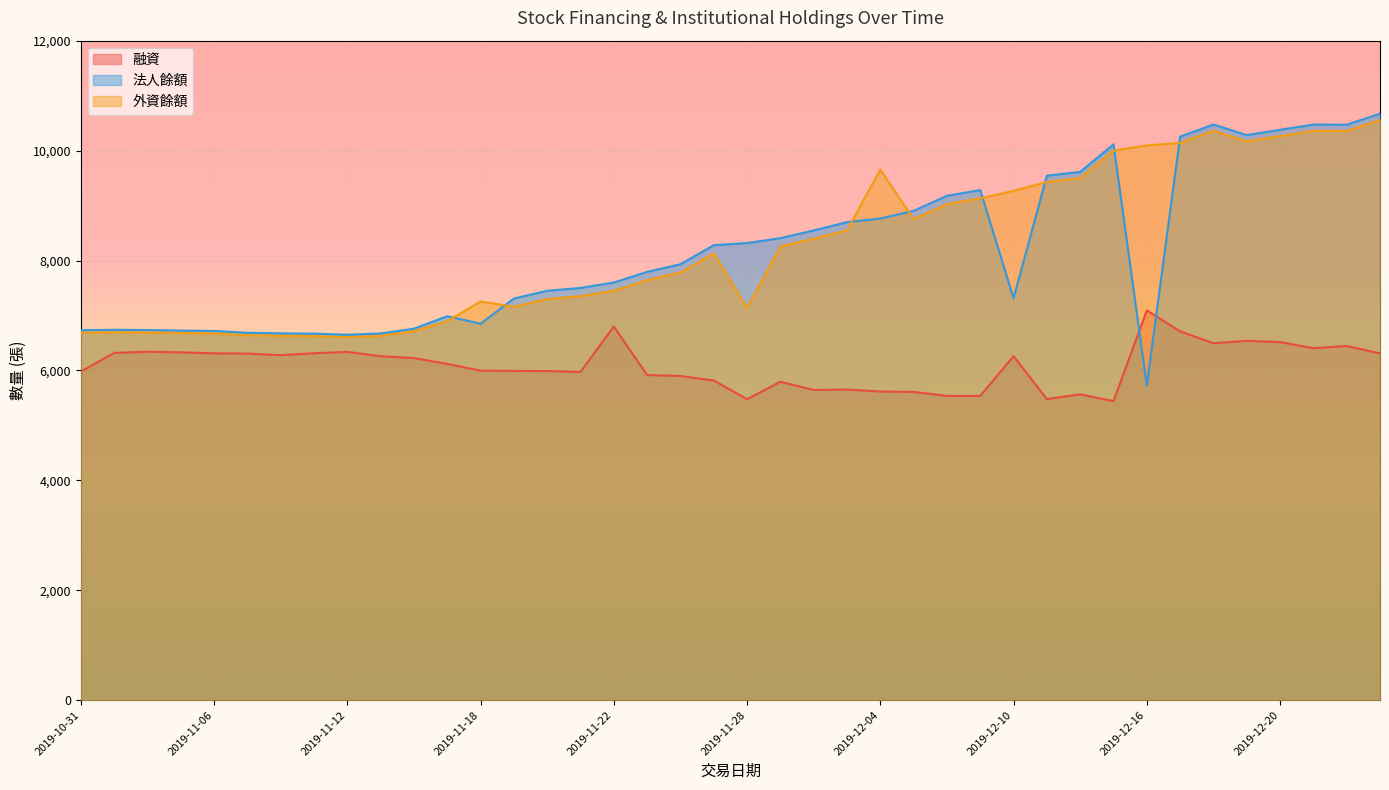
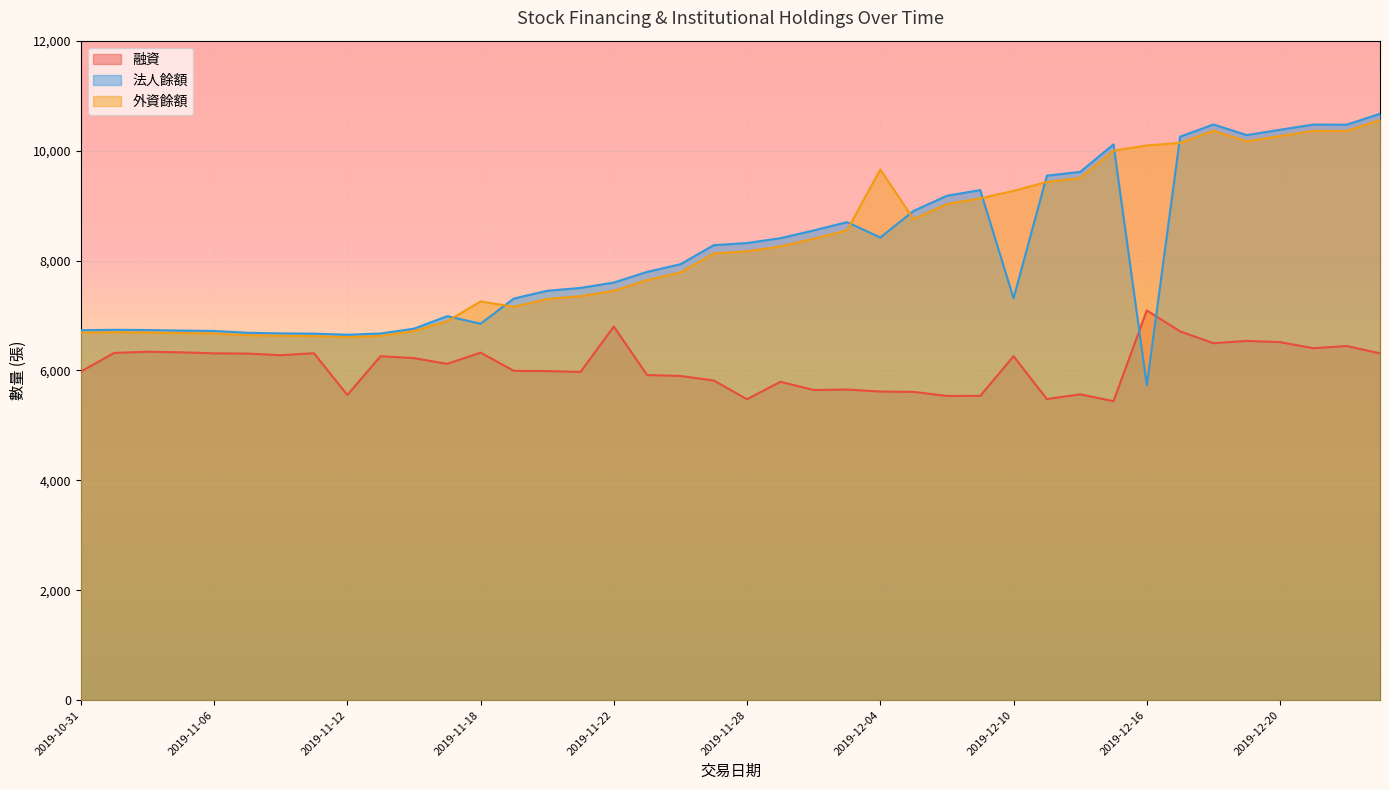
  {
    "融資": {
      "2019-10-31": "6,000",
      "2019-11-06": "6,300",
-     "2019-11-12": "6,300",
-     "2019-11-18": "6,000",
+     "2019-11-12": "5,600",
+     "2019-11-18": "6,300",
      "2019-11-22": "6,800",
      "2019-11-28": "5,500",
      "2019-12-04": "5,600",
      "2019-12-10": "6,300",
      "2019-12-16": "7,100",
      "2019-12-20": "6,500"
    },
    "法人餘額": {
      "2019-11-18": "6,900",
      "2019-11-22": "7,600",
      "2019-11-28": "8,300",
-     "2019-12-04": "8,800",
+     "2019-12-04": "8,400",
      "2019-12-10": "7,300",
      "2019-12-16": "5,700",
      "2019-12-20": "10,400"
    },
    "外資餘額": {
      "2019-11-18": "7,300",
      "2019-11-22": "7,400",
-     "2019-11-28": "7,100",
+     "2019-11-28": "8,200",
      "2019-12-04": "9,700",
      "2019-12-10": "9,300",
      "2019-12-16": "10,100",
      "2019-12-20": "10,300"
    }
  }
